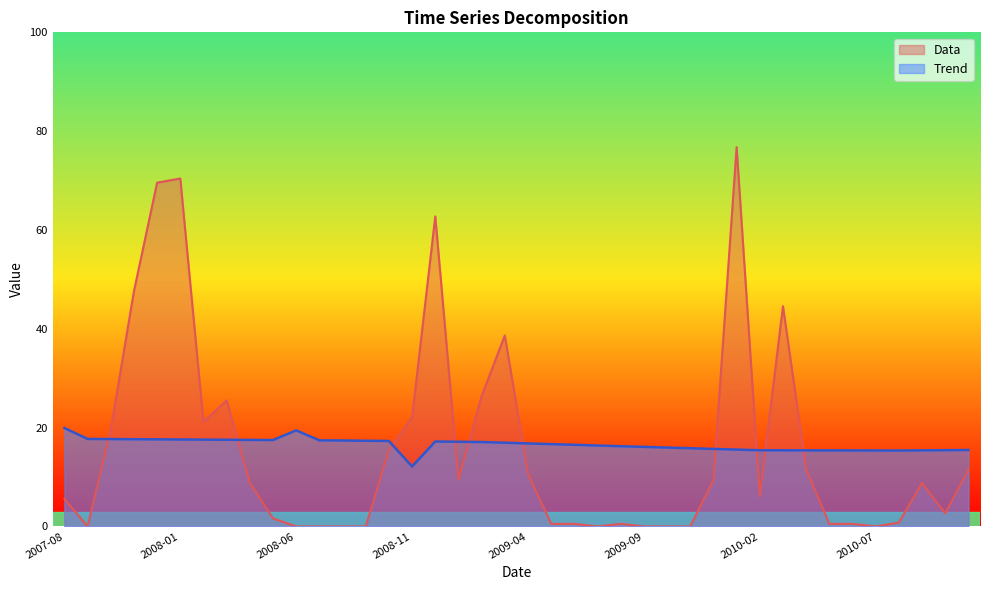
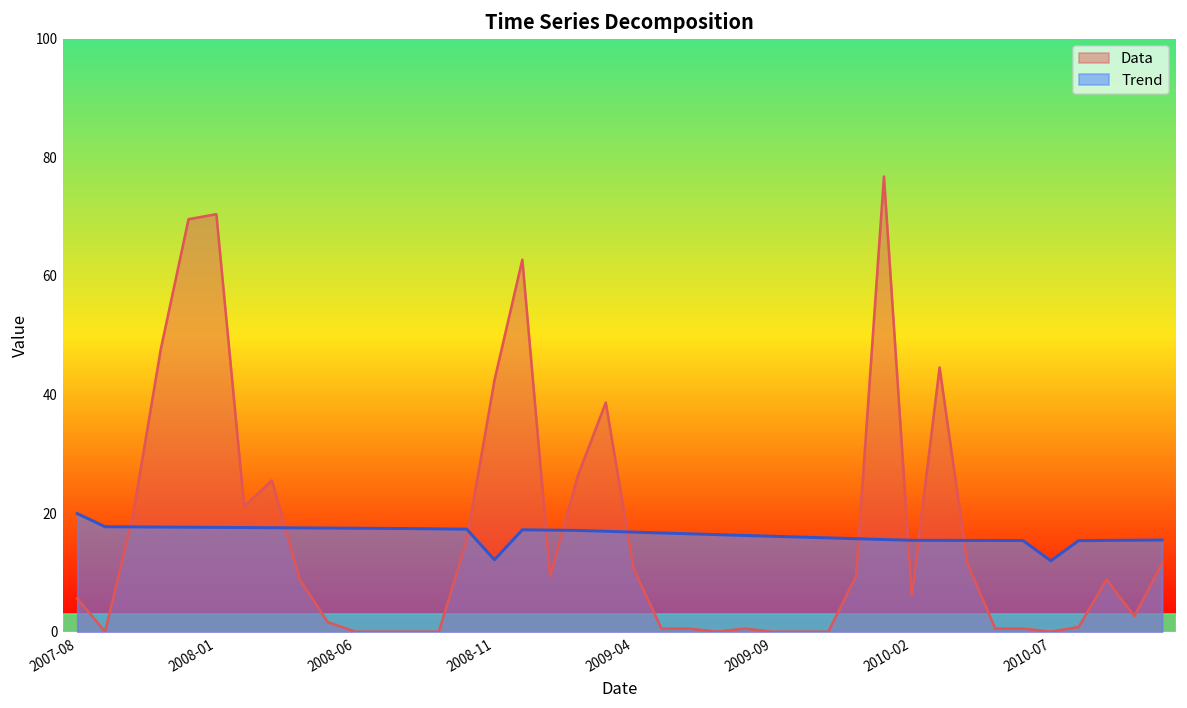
  {
    "Data": {
      "2007-08": 6,
      "2008-01": 70,
-     "2008-11": 22,
+     "2008-11": 42,
      "2009-04": 11,
      "2010-02": 6
    },
    "Trend": {
      "2007-08": 20,
      "2008-01": 18,
-     "2008-06": 19,
+     "2008-06": 17,
      "2008-11": 12,
      "2009-04": 17,
      "2009-09": 16,
      "2010-02": 15,
-     "2010-07": 15
+     "2010-07": 12
    }
  }
